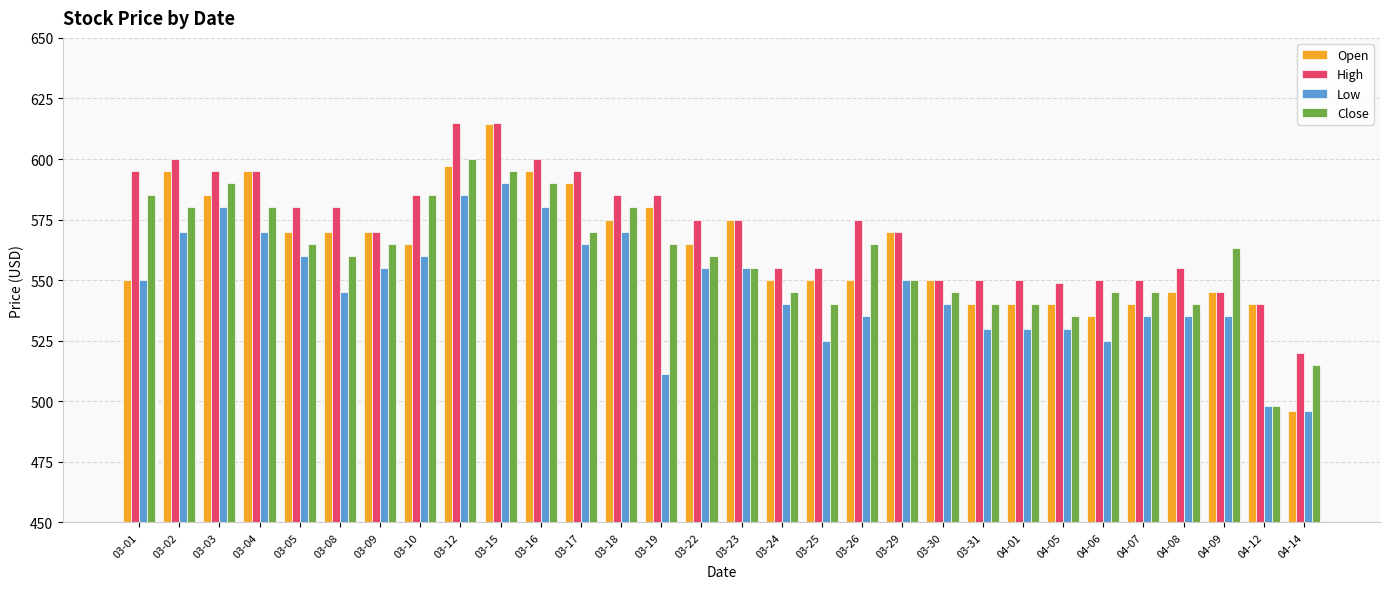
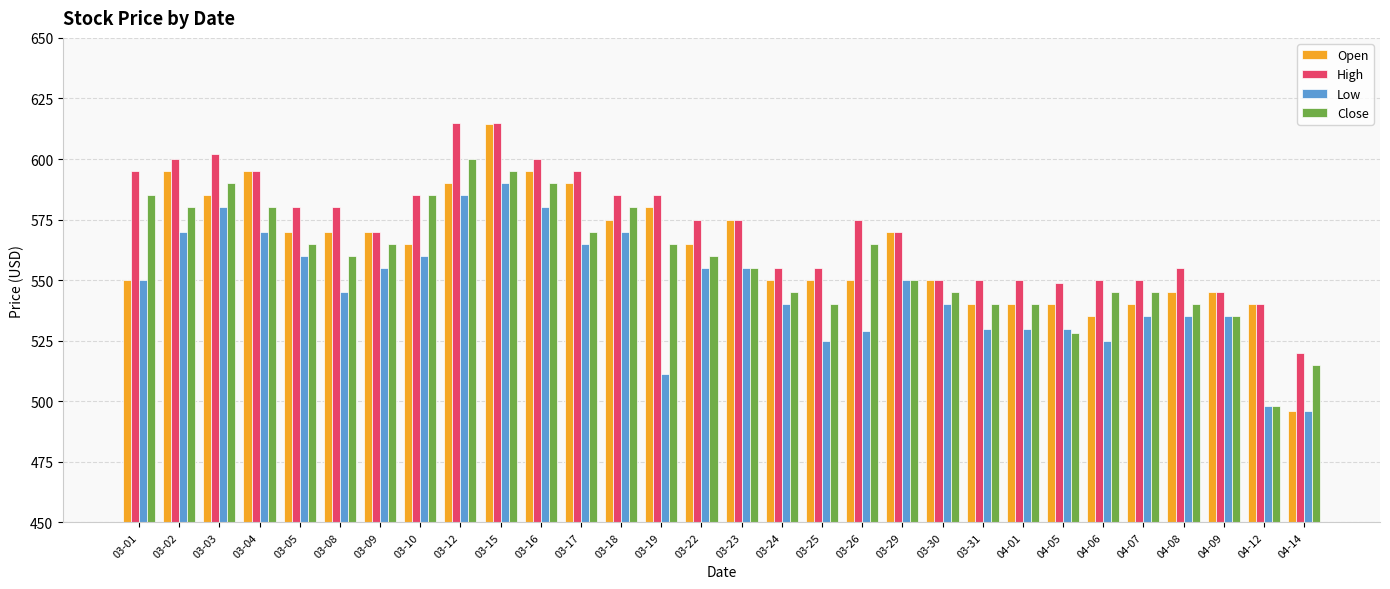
  {
    "Open": {
      "03-01": 550,
      "03-02": 595,
      "03-03": 585,
      "03-04": 595,
      "03-05": 570,
      "03-08": 570,
      "03-09": 570,
      "03-10": 565,
-     "03-12": 597,
+     "03-12": 590,
      "03-15": 614,
      "03-16": 595,
      "03-17": 590,
      "03-18": 575,
      "03-19": 580,
      "03-22": 565,
      "03-23": 575,
      "03-24": 550,
      "03-25": 550,
      "03-26": 550,
      "03-29": 570,
      "03-30": 550,
      "03-31": 540,
      "04-01": 540,
      "04-05": 540,
      "04-06": 535,
      "04-07": 540,
      "04-08": 545,
      "04-09": 545,
      "04-12": 540,
      "04-14": 496
    },
    "High": {
      "03-01": 595,
      "03-02": 600,
-     "03-03": 595,
+     "03-03": 602,
      "03-04": 595,
      "03-05": 580,
      "03-08": 580,
      "03-09": 570,
      "03-10": 585,
      "03-12": 615,
      "03-15": 615,
      "03-16": 600,
      "03-17": 595,
      "03-18": 585,
      "03-19": 585,
      "03-22": 575,
      "03-23": 575,
      "03-24": 555,
      "03-25": 555,
      "03-26": 575,
      "03-29": 570,
      "03-30": 550,
      "03-31": 550,
      "04-01": 550,
      "04-05": 549,
      "04-06": 550,
      "04-07": 550,
      "04-08": 555,
      "04-09": 545,
      "04-12": 540,
      "04-14": 520
    },
    "Low": {
      "03-01": 550,
      "03-02": 570,
      "03-03": 580,
      "03-04": 570,
      "03-05": 560,
      "03-08": 545,
      "03-09": 555,
      "03-10": 560,
      "03-12": 585,
      "03-15": 590,
      "03-16": 580,
      "03-17": 565,
      "03-18": 570,
      "03-19": 511,
      "03-22": 555,
      "03-23": 555,
      "03-24": 540,
      "03-25": 525,
-     "03-26": 535,
+     "03-26": 529,
      "03-29": 550,
      "03-30": 540,
      "03-31": 530,
      "04-01": 530,
      "04-05": 530,
      "04-06": 525,
      "04-07": 535,
      "04-08": 535,
      "04-09": 535,
      "04-12": 498,
      "04-14": 496
    },
    "Close": {
      "03-01": 585,
      "03-02": 580,
      "03-03": 590,
      "03-04": 580,
      "03-05": 565,
      "03-08": 560,
      "03-09": 565,
      "03-10": 585,
      "03-12": 600,
      "03-15": 595,
      "03-16": 590,
      "03-17": 570,
      "03-18": 580,
      "03-19": 565,
      "03-22": 560,
      "03-23": 555,
      "03-24": 545,
      "03-25": 540,
      "03-26": 565,
      "03-29": 550,
      "03-30": 545,
      "03-31": 540,
      "04-01": 540,
-     "04-05": 535,
+     "04-05": 528,
      "04-06": 545,
      "04-07": 545,
      "04-08": 540,
-     "04-09": 563,
+     "04-09": 535,
      "04-12": 498,
      "04-14": 515
    }
  }
